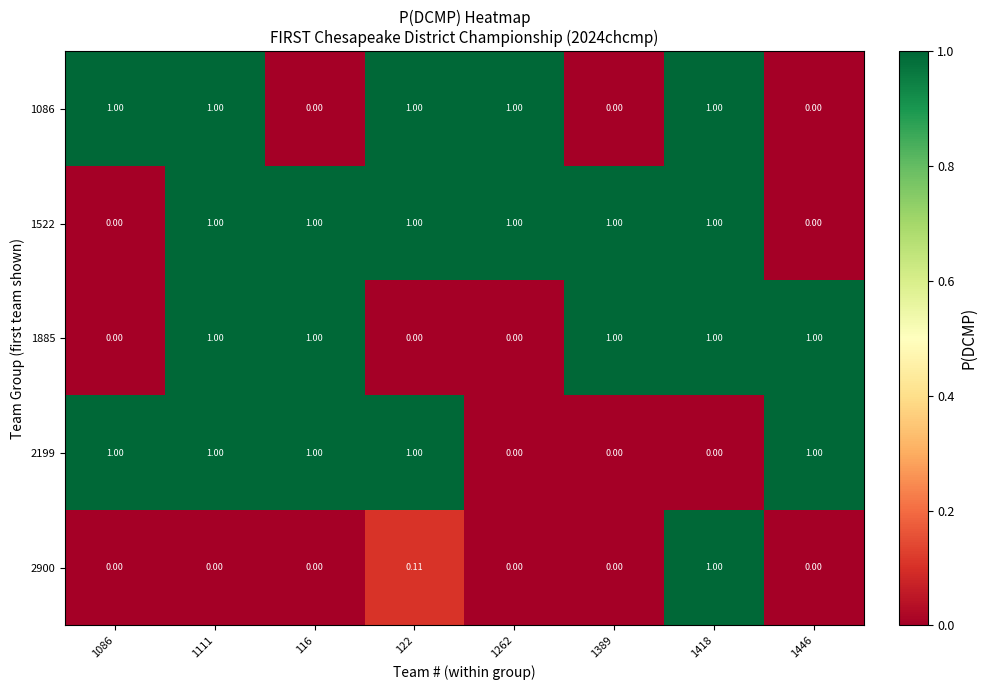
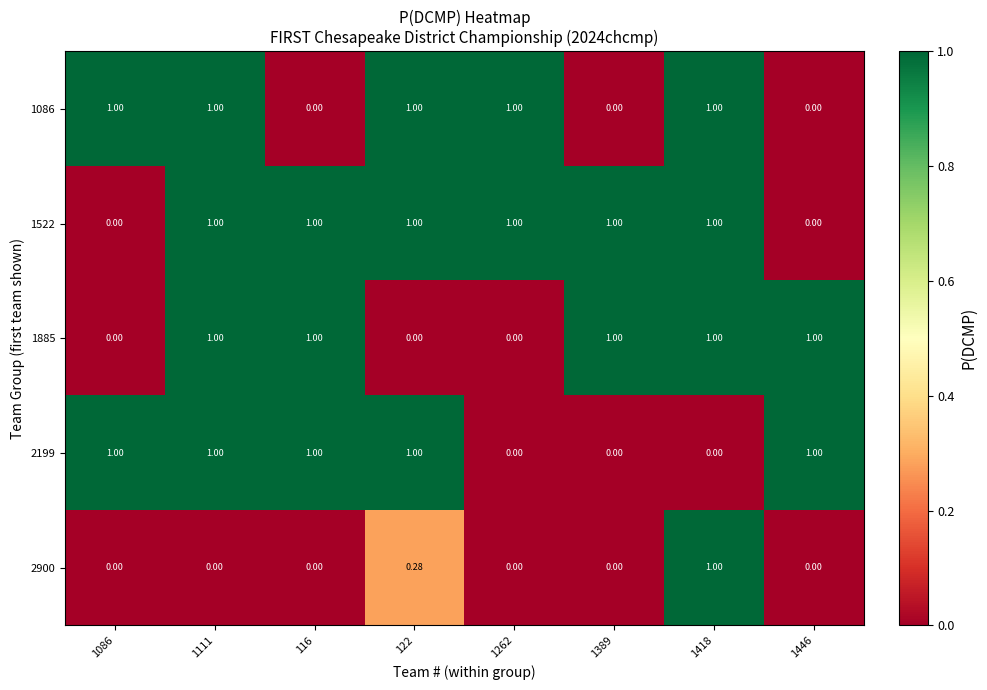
  {
    "1086": {
      "1086": 1.00,
      "1111": 1.00,
      "116": 0.00,
      "122": 1.00,
      "1262": 1.00,
      "1389": 0.00,
      "1418": 1.00,
      "1446": 0.00
    },
    "1522": {
      "1086": 0.00,
      "1111": 1.00,
      "116": 1.00,
      "122": 1.00,
      "1262": 1.00,
      "1389": 1.00,
      "1418": 1.00,
      "1446": 0.00
    },
    "1885": {
      "1086": 0.00,
      "1111": 1.00,
      "116": 1.00,
      "122": 0.00,
      "1262": 0.00,
      "1389": 1.00,
      "1418": 1.00,
      "1446": 1.00
    },
    "2199": {
      "1086": 1.00,
      "1111": 1.00,
      "116": 1.00,
      "122": 1.00,
      "1262": 0.00,
      "1389": 0.00,
      "1418": 0.00,
      "1446": 1.00
    },
    "2900": {
      "1086": 0.00,
      "1111": 0.00,
      "116": 0.00,
-     "122": 0.11,
+     "122": 0.28,
      "1262": 0.00,
      "1389": 0.00,
      "1418": 1.00,
      "1446": 0.00
    }
  }
